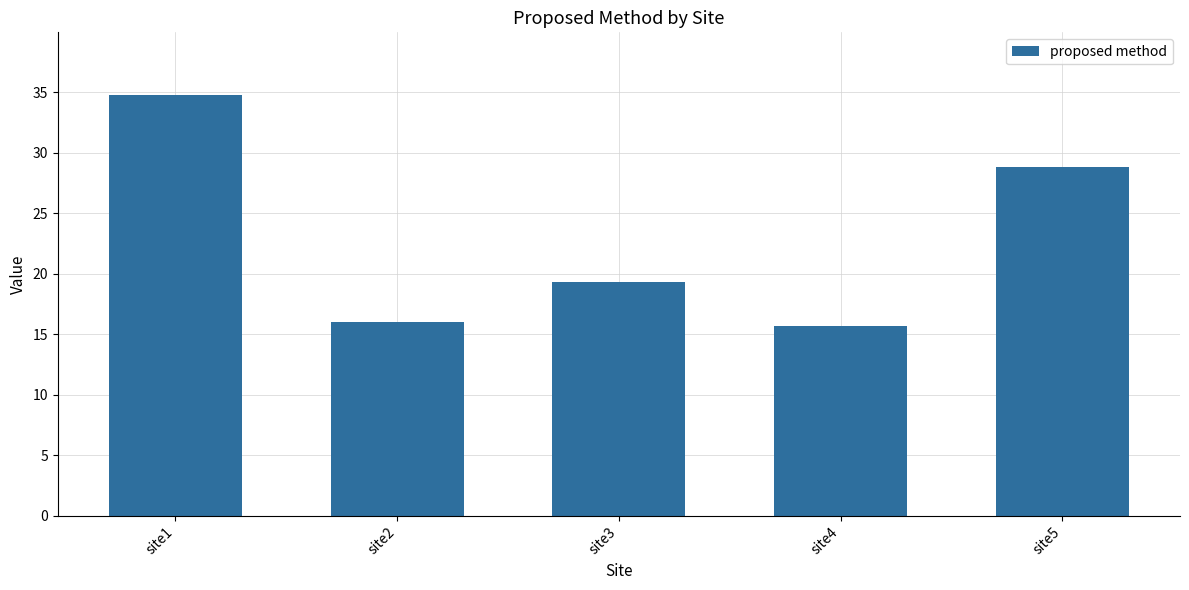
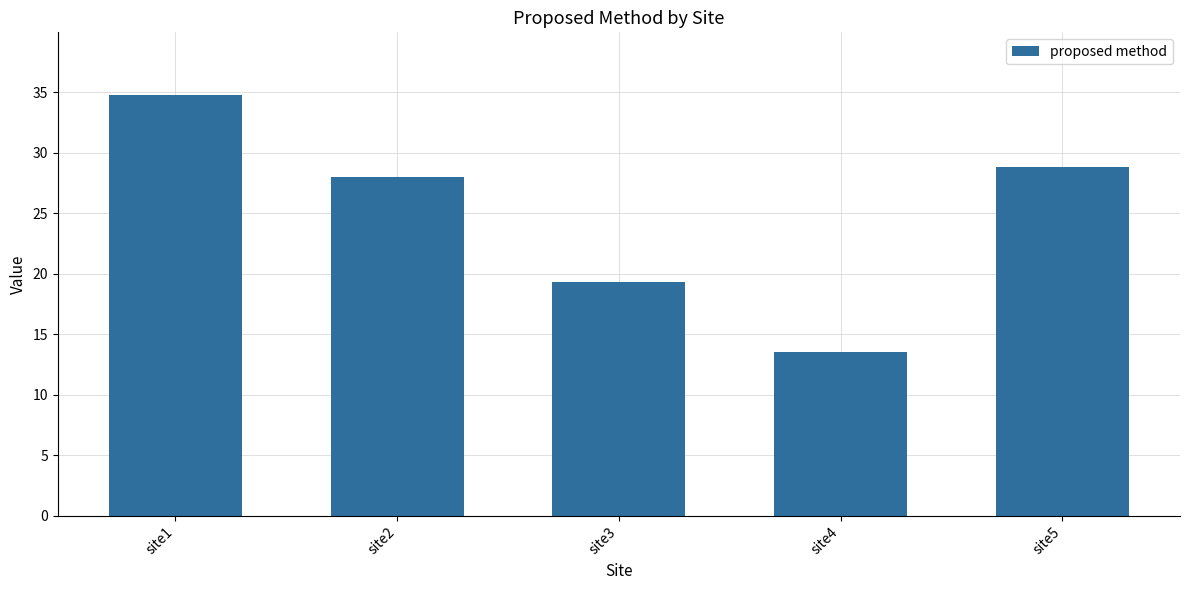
  {
    "site1": 34.7,
-   "site2": 16.0,
+   "site2": 28.0,
    "site3": 19.3,
-   "site4": 15.7,
+   "site4": 13.6,
    "site5": 28.8
  }
